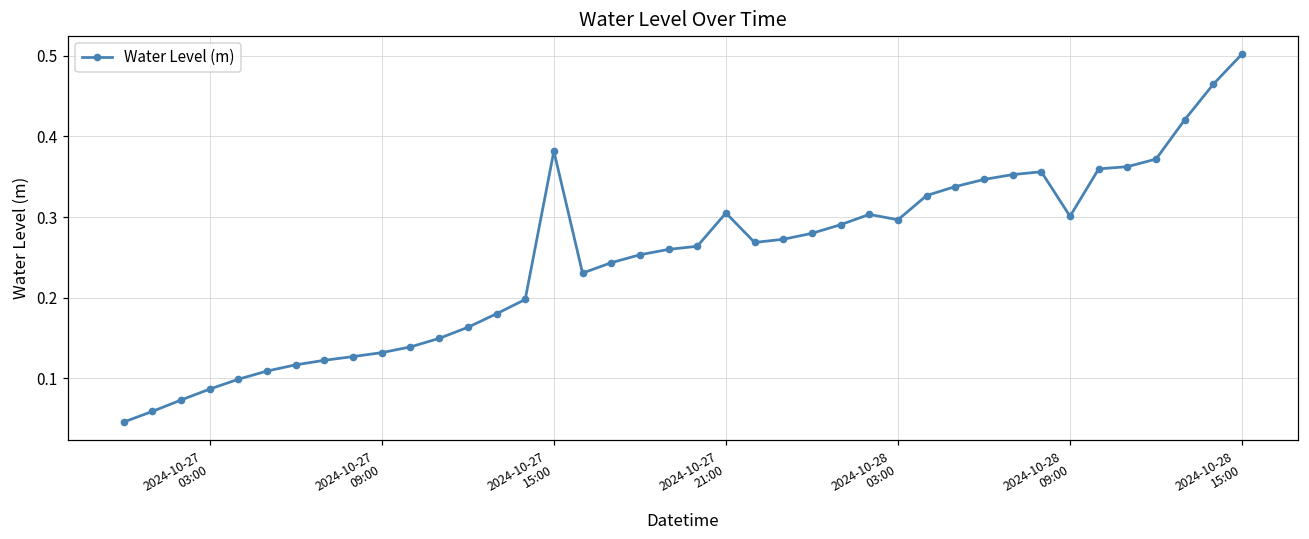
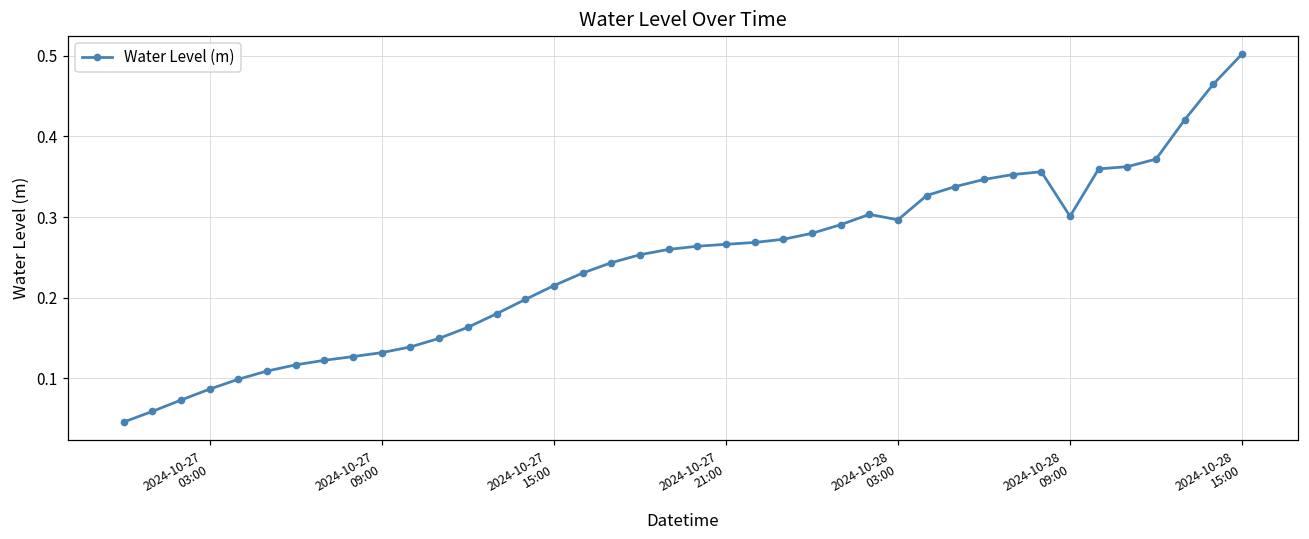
  {
    "2024-10-27 03:00": 0.09,
    "2024-10-27 09:00": 0.13,
-   "2024-10-27 15:00": 0.38,
-   "2024-10-27 21:00": 0.31,
+   "2024-10-27 15:00": 0.21,
+   "2024-10-27 21:00": 0.27,
    "2024-10-28 03:00": 0.30,
    "2024-10-28 09:00": 0.30,
    "2024-10-28 15:00": 0.50
  }
